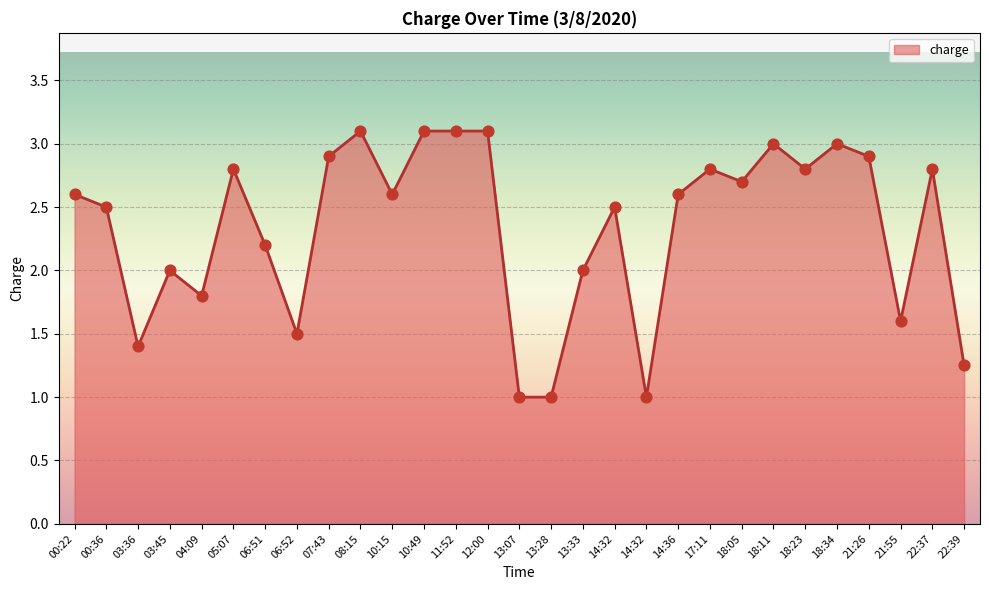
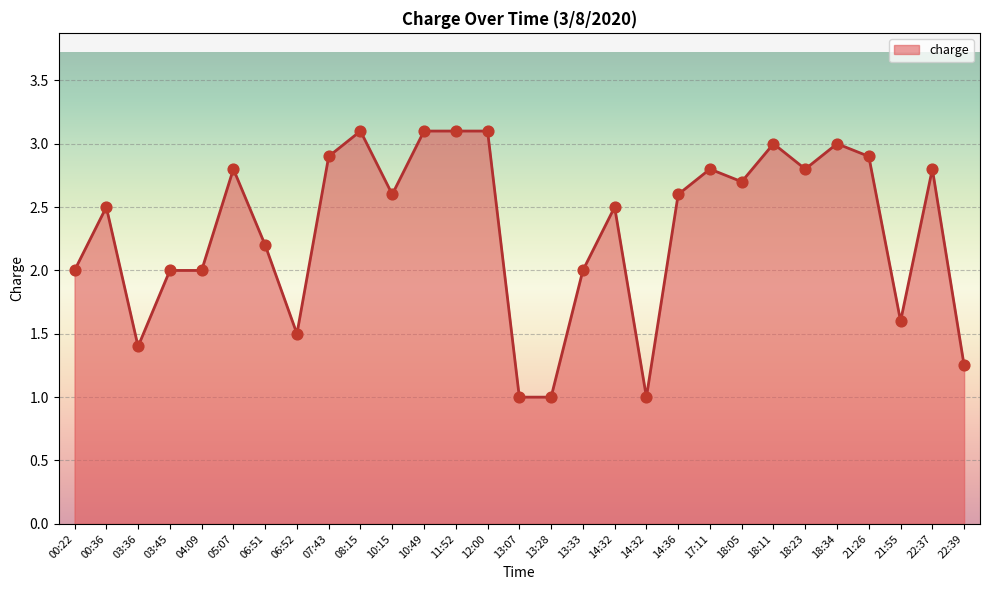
  {
-   "00:22": 2.6,
+   "00:22": 2.0,
    "00:36": 2.5,
    "03:36": 1.4,
    "03:45": 2.0,
-   "04:09": 1.8,
+   "04:09": 2.0,
    "05:07": 2.8,
    "06:51": 2.2,
    "06:52": 1.5,
    "07:43": 2.9,
    "08:15": 3.1,
    "10:15": 2.6,
    "10:49": 3.1,
    "11:52": 3.1,
    "12:00": 3.1,
    "13:07": 1.0,
    "13:28": 1.0,
    "13:33": 2.0,
    "14:36": 2.6,
    "17:11": 2.8,
    "18:05": 2.7,
    "18:11": 3.0,
    "18:23": 2.8,
    "18:34": 3.0,
    "21:26": 2.9,
    "21:55": 1.6,
    "22:37": 2.8,
    "22:39": 1.25
  }
